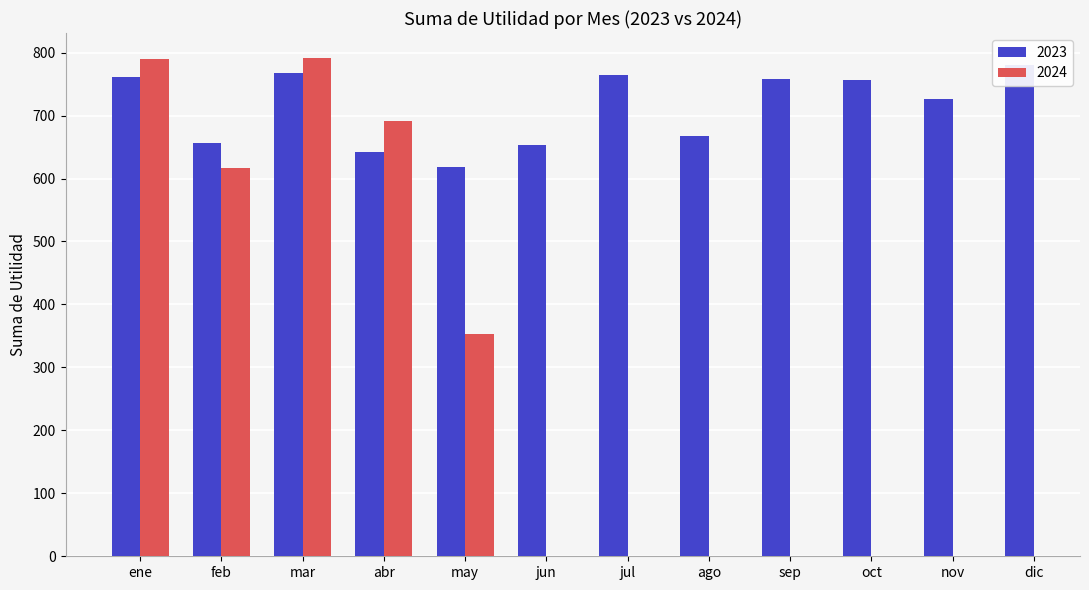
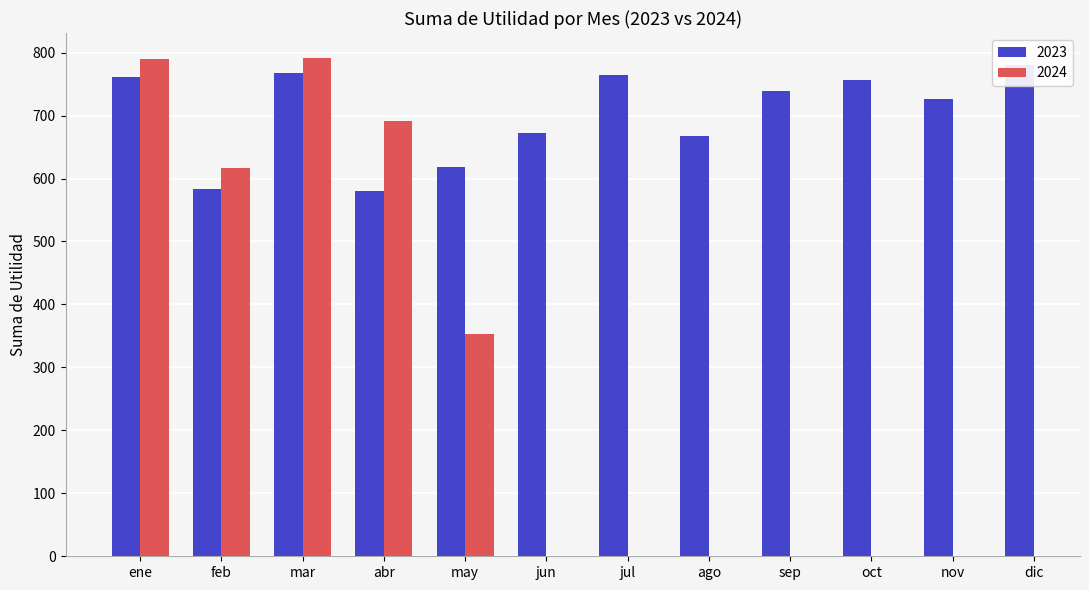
  {
    "2023": {
      "ene": 760,
-     "feb": 660,
+     "feb": 580,
      "mar": 770,
-     "abr": 640,
+     "abr": 580,
      "may": 620,
-     "jun": 650,
+     "jun": 670,
      "jul": 760,
      "ago": 670,
-     "sep": 760,
+     "sep": 740,
      "oct": 760,
      "nov": 730
    }
  }
